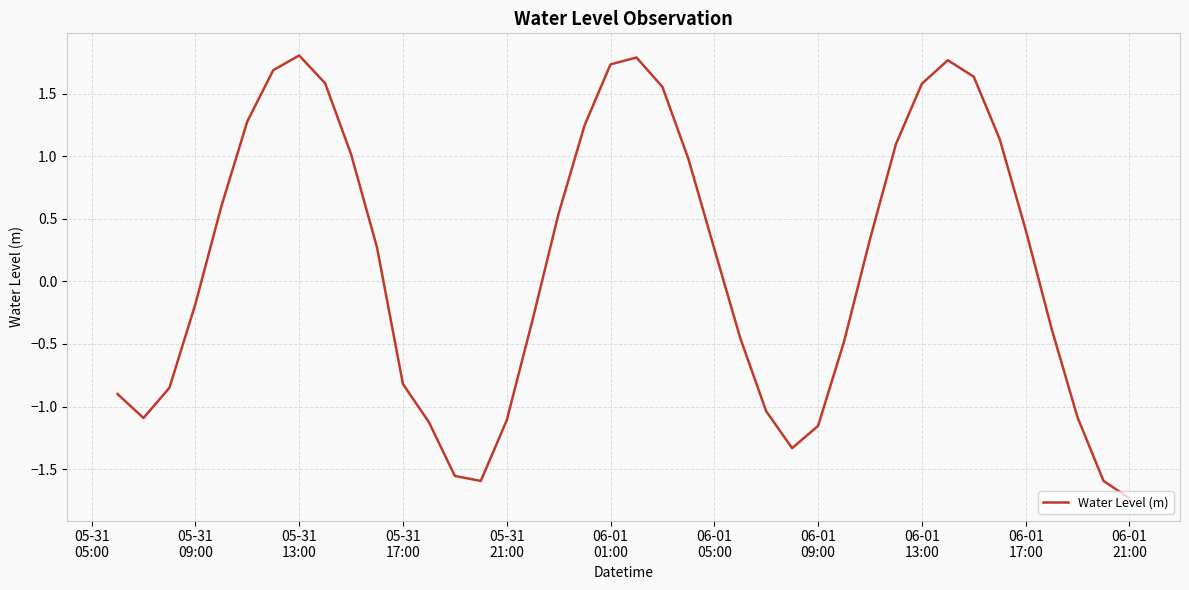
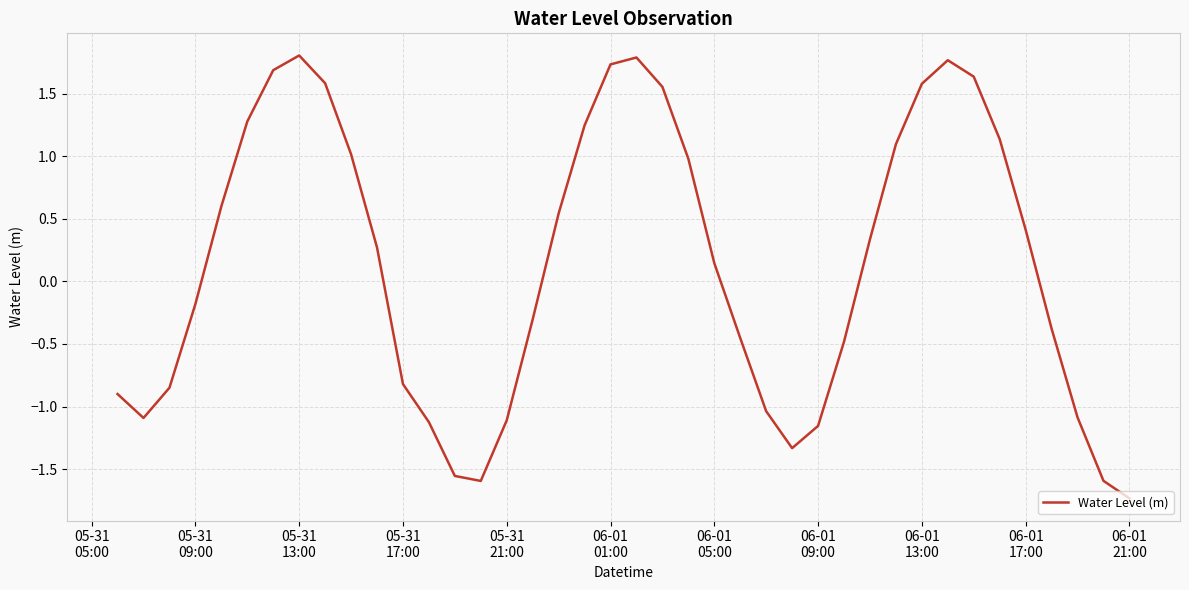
  {
    "05-31 09:00": -0.18,
    "05-31 13:00": 1.80,
    "05-31 17:00": -0.82,
    "05-31 21:00": -1.11,
    "06-01 01:00": 1.73,
-   "06-01 05:00": 0.26,
+   "06-01 05:00": 0.15,
    "06-01 09:00": -1.15,
    "06-01 13:00": 1.58,
    "06-01 17:00": 0.41
  }
